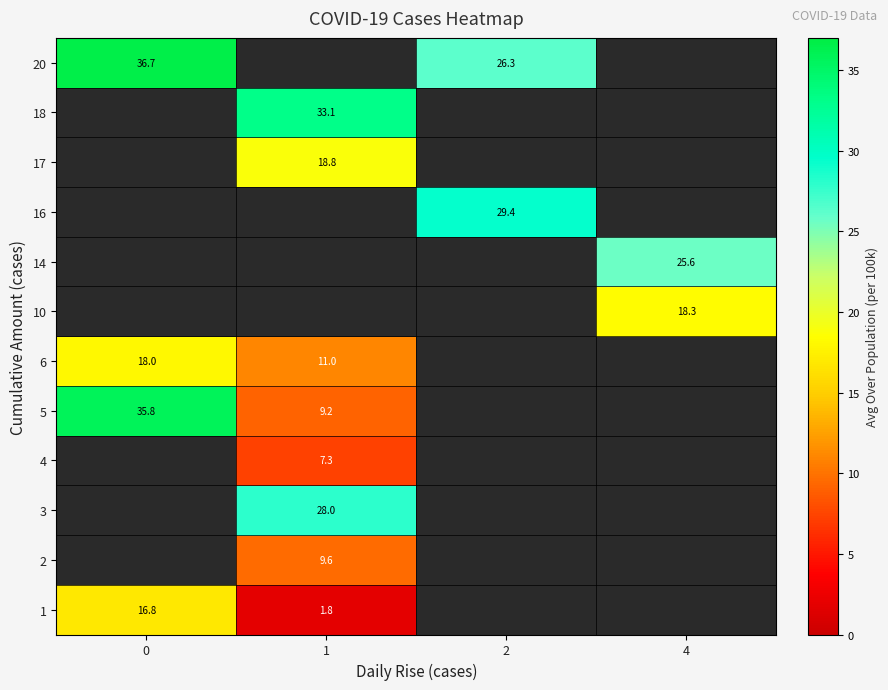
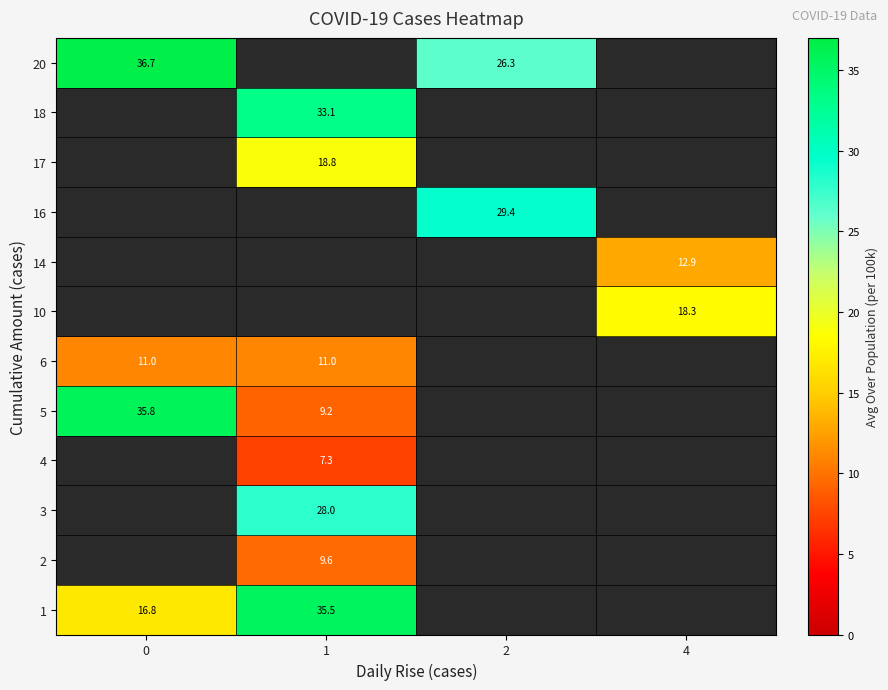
  {
    "20": {
      "0": 36.7,
      "2": 26.3
    },
    "18": {
      "1": 33.1
    },
    "17": {
      "1": 18.8
    },
    "16": {
      "2": 29.4
    },
    "14": {
-     "4": 25.6
+     "4": 12.9
    },
    "10": {
      "4": 18.3
    },
    "6": {
-     "0": 18.0,
+     "0": 11.0,
      "1": 11.0
    },
    "5": {
      "0": 35.8,
      "1": 9.2
    },
    "4": {
      "1": 7.3
    },
    "3": {
      "1": 28.0
    },
    "2": {
      "1": 9.6
    },
    "1": {
      "0": 16.8,
-     "1": 1.8
+     "1": 35.5
    }
  }
